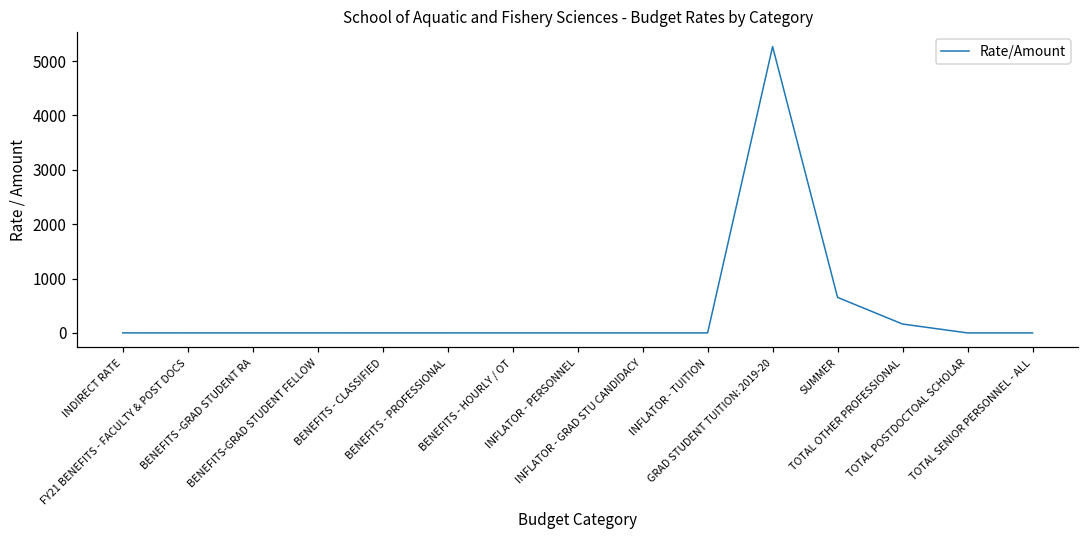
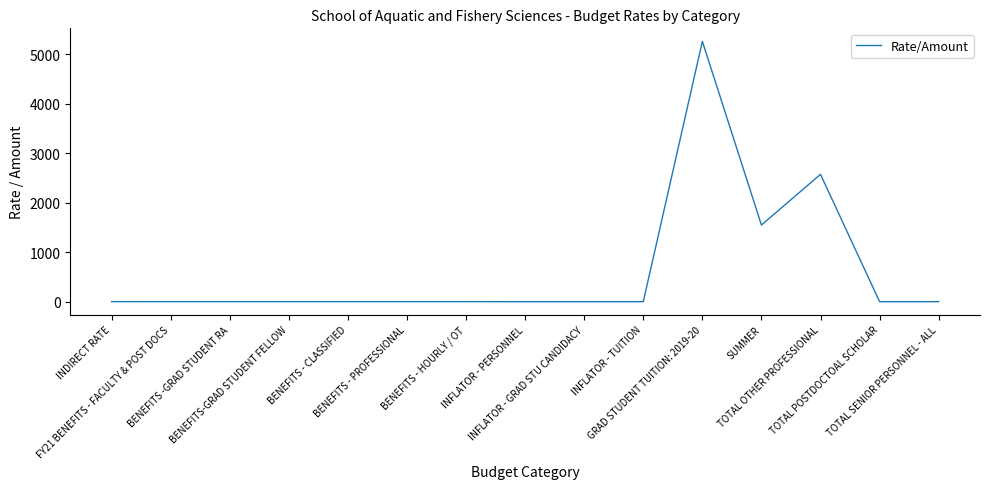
  {
    "INDIRECT RATE": 0,
    "FY21 BENEFITS - FACULTY & POST DOCS": 0,
    "BENEFITS -GRAD STUDENT RA": 0,
    "BENEFITS-GRAD STUDENT FELLOW": 0,
    "BENEFITS - CLASSIFIED": 0,
    "BENEFITS - PROFESSIONAL": 0,
    "BENEFITS - HOURLY / OT": 0,
    "INFLATOR - PERSONNEL": 0,
    "INFLATOR - GRAD STU CANDIDACY": 0,
    "INFLATOR - TUITION": 0,
    "GRAD STUDENT TUITION: 2019-20": 5300,
-   "SUMMER": 700,
-   "TOTAL OTHER PROFESSIONAL": 200,
+   "SUMMER": 1500,
+   "TOTAL OTHER PROFESSIONAL": 2600,
    "TOTAL POSTDOCTOAL SCHOLAR": 0,
    "TOTAL SENIOR PERSONNEL - ALL": 0
  }
